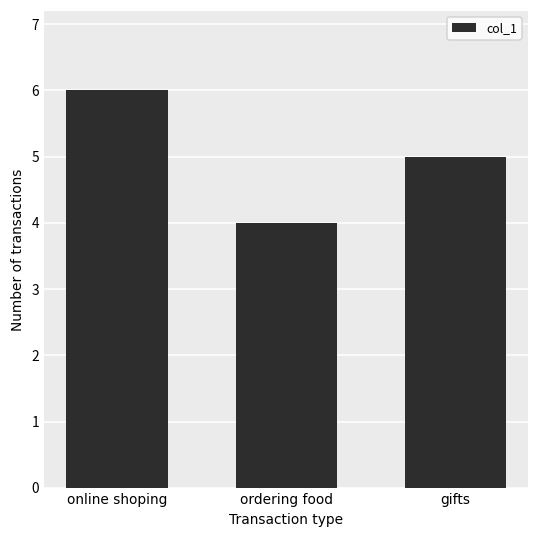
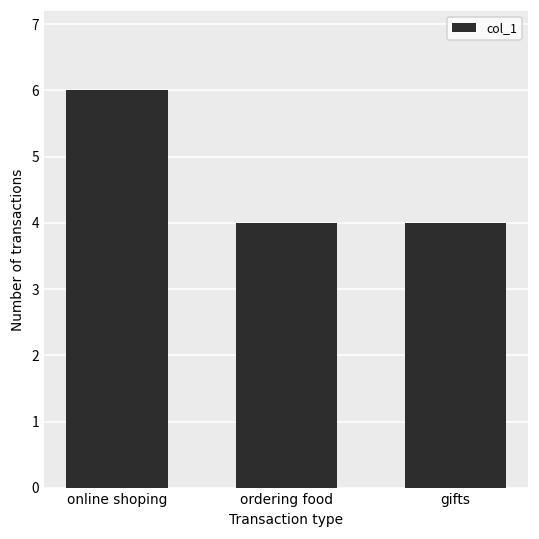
  {
    "online shoping": 6,
    "ordering food": 4,
-   "gifts": 5
+   "gifts": 4
  }
